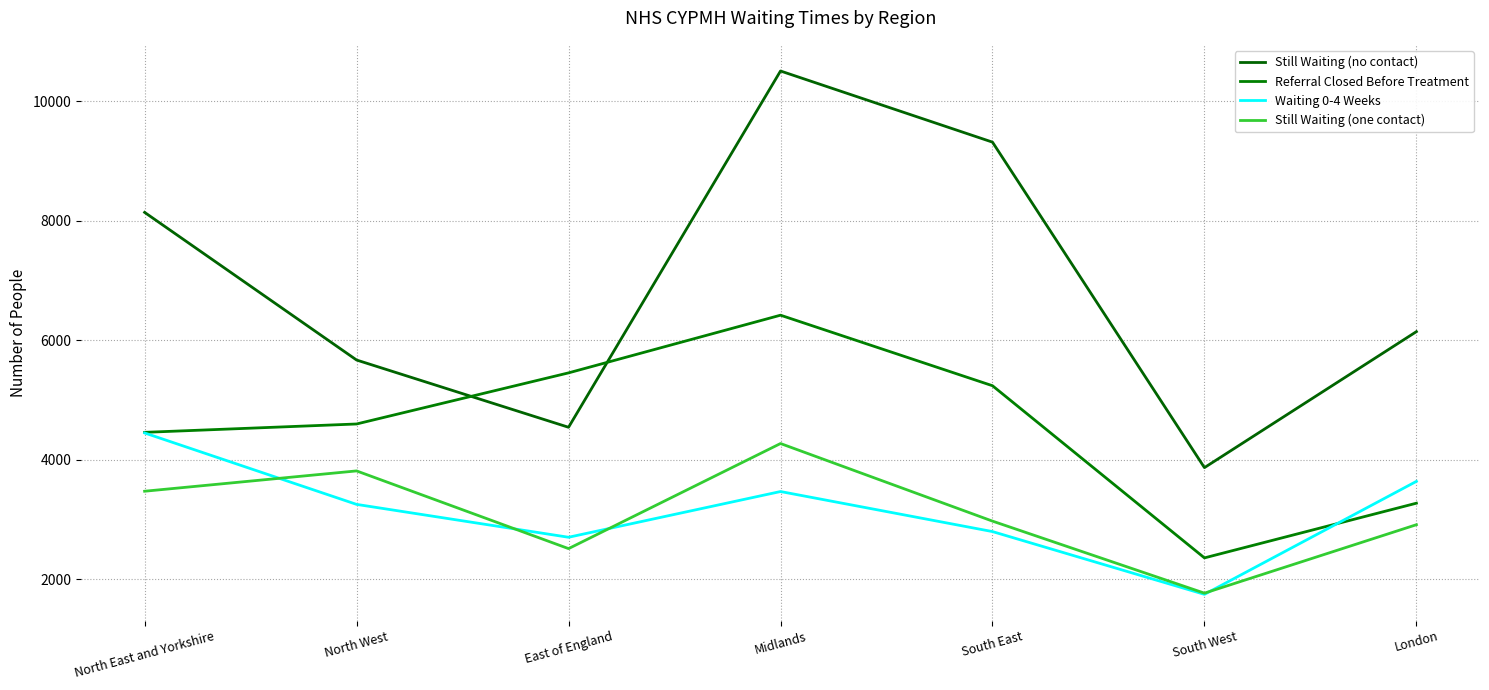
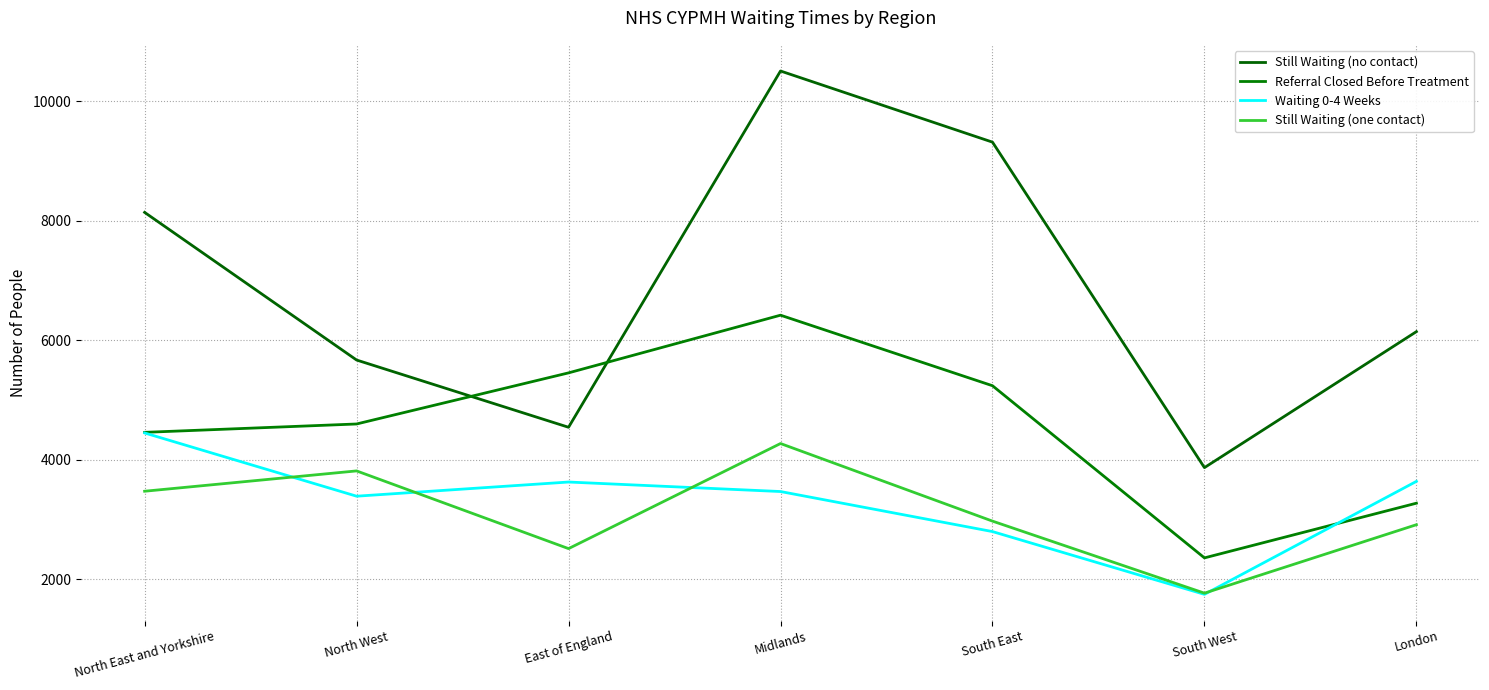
  {
    "Waiting 0-4 Weeks": {
-     "North West": 3300,
-     "East of England": 2700,
+     "North West": 3400,
+     "East of England": 3600,
      "Midlands": 3500,
      "South East": 2800,
      "London": 3600
    },
    "Still Waiting (one contact)": {
      "North East and Yorkshire": 3500,
      "North West": 3800,
      "East of England": 2500,
      "Midlands": 4300,
      "South East": 3000,
      "London": 2900
    }
  }
